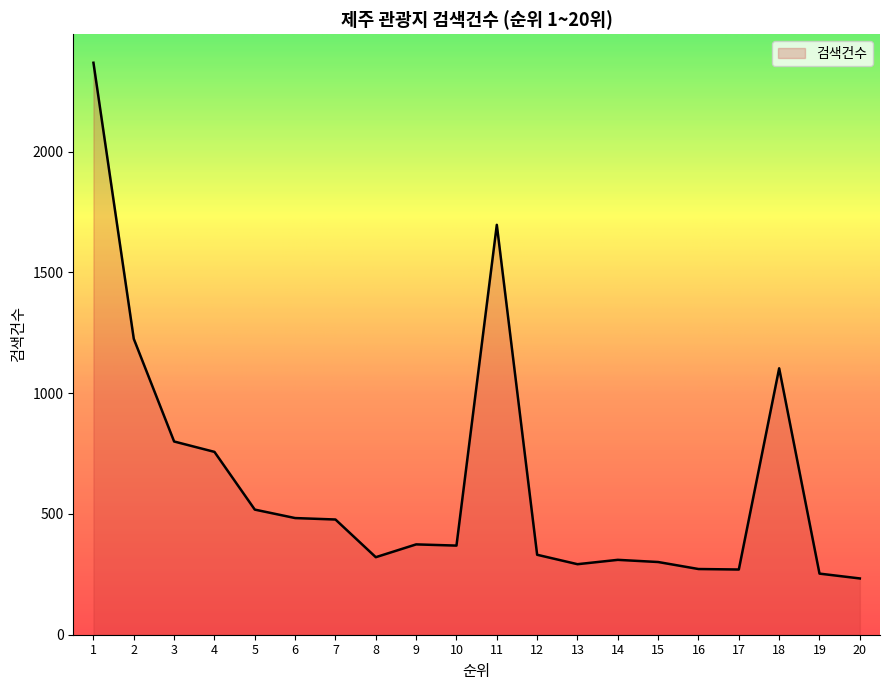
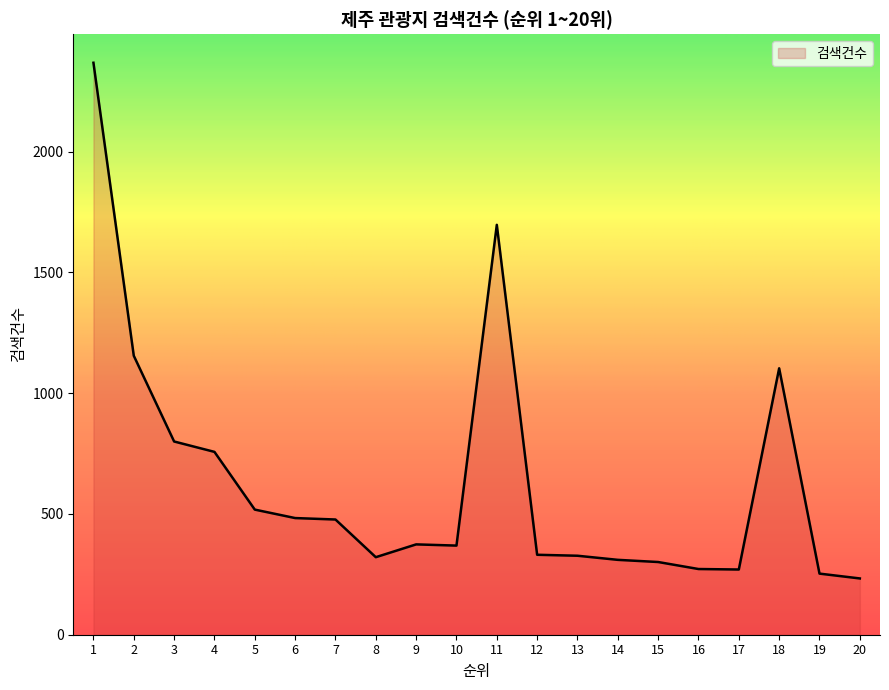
  {
    "1": 2370,
-   "2": 1230,
+   "2": 1160,
    "3": 800,
    "4": 760,
    "5": 520,
    "6": 480,
    "7": 480,
    "8": 320,
    "9": 370,
    "10": 370,
    "11": 1700,
    "12": 330,
-   "13": 290,
+   "13": 330,
    "14": 310,
    "15": 300,
    "16": 270,
    "17": 270,
    "18": 1100,
    "19": 250,
    "20": 230
  }
